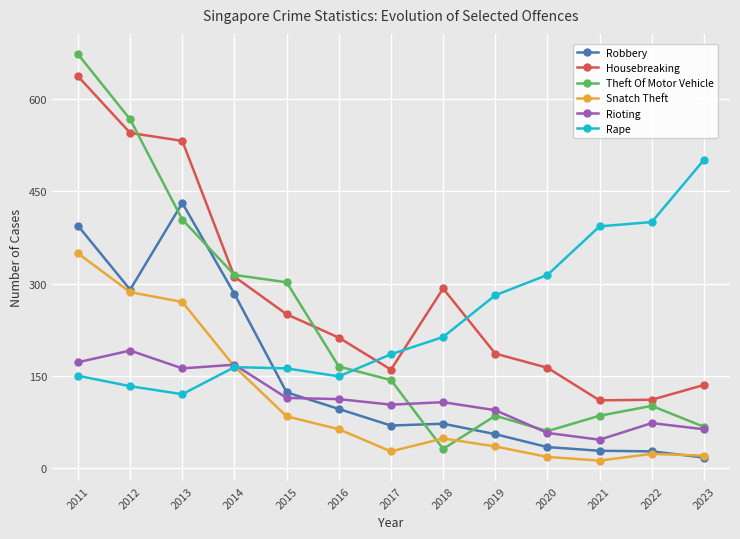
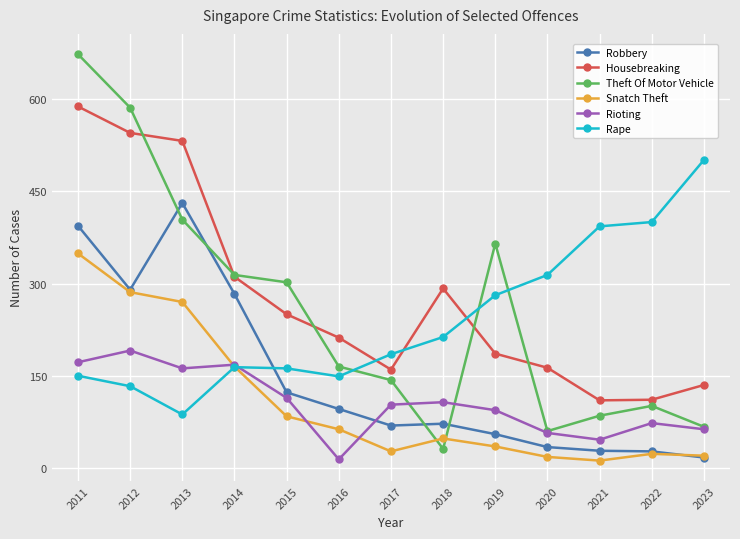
  {
    "Robbery": {
      "2011": 390,
      "2013": 430,
      "2014": 280,
      "2015": 120,
      "2016": 100,
      "2017": 70,
      "2018": 70,
      "2019": 60,
      "2020": 30,
      "2021": 30
    },
    "Housebreaking": {
-     "2011": 640,
+     "2011": 590,
      "2012": 550,
      "2013": 530,
      "2015": 250,
      "2016": 210,
      "2017": 160,
      "2018": 290,
      "2019": 190,
      "2020": 160,
      "2021": 110,
      "2022": 110,
      "2023": 140
    },
    "Theft Of Motor Vehicle": {
      "2011": 670,
-     "2012": 570,
+     "2012": 590,
      "2013": 400,
      "2015": 300,
      "2016": 170,
      "2017": 140,
      "2018": 30,
-     "2019": 90,
+     "2019": 370,
      "2021": 90,
      "2022": 100
    },
    "Snatch Theft": {
      "2011": 350,
      "2013": 270,
      "2015": 80,
      "2016": 60,
      "2017": 30,
      "2018": 50,
      "2019": 40,
      "2020": 20,
      "2021": 10
    },
    "Rioting": {
      "2011": 170,
      "2012": 190,
      "2013": 160,
      "2015": 110,
-     "2016": 110,
+     "2016": 10,
      "2017": 100,
      "2018": 110,
      "2019": 90,
      "2021": 50,
      "2022": 70
    },
    "Rape": {
      "2011": 150,
      "2012": 130,
-     "2013": 120,
+     "2013": 90,
      "2015": 160,
      "2016": 150,
      "2017": 190,
      "2018": 210,
      "2019": 280,
      "2020": 310,
      "2021": 390,
      "2022": 400,
      "2023": 500
    }
  }
